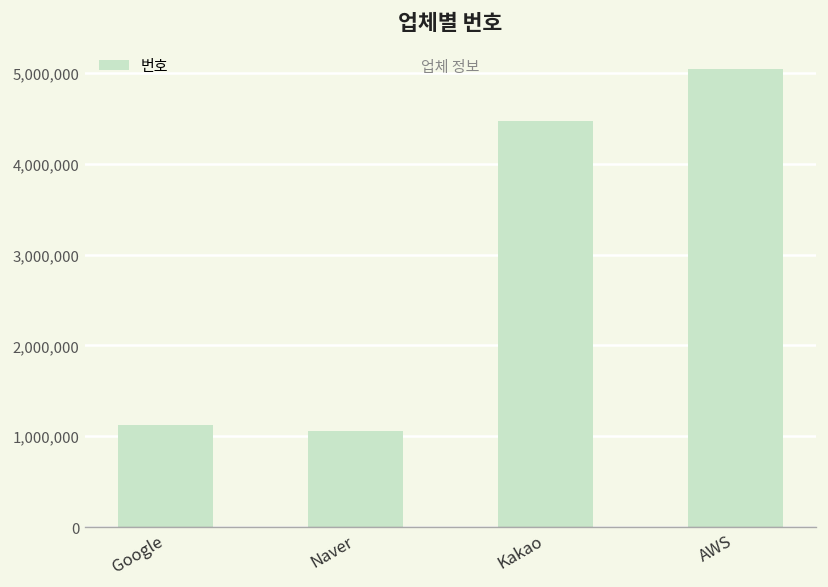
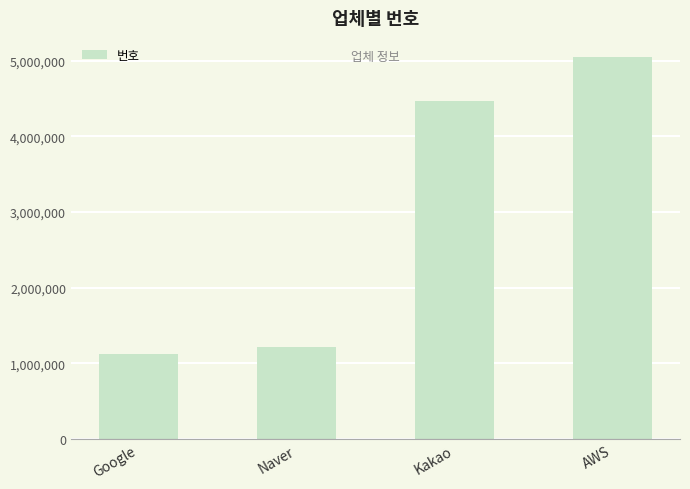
  {
    "Google": "1,100,000",
-   "Naver": "1,100,000",
+   "Naver": "1,200,000",
    "Kakao": "4,500,000",
    "AWS": "5,000,000"
  }
